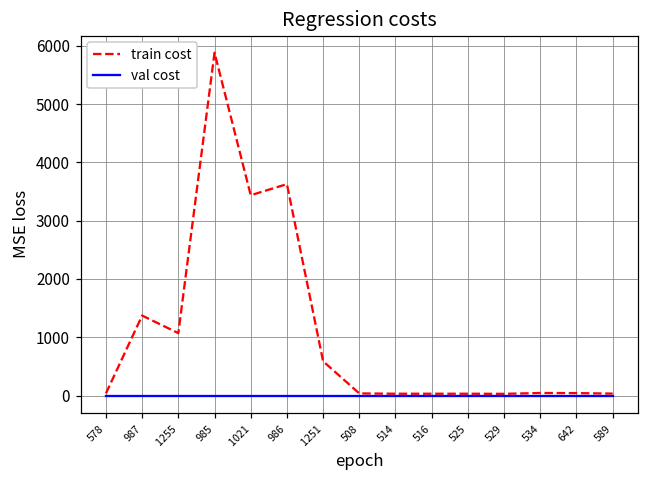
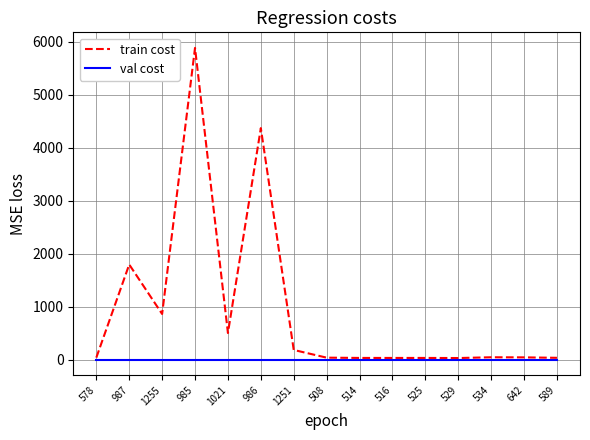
  {
    "train cost": {
-     "987": 1400,
-     "1255": 1100,
+     "987": 1800,
+     "1255": 900,
      "985": 5900,
-     "1021": 3400,
-     "986": 3600,
-     "1251": 600
+     "1021": 500,
+     "986": 4400,
+     "1251": 200
    },
    "val cost": {
      "987": 0,
      "1255": 0,
      "985": 0,
      "1021": 0,
      "986": 0,
      "1251": 0
    }
  }
